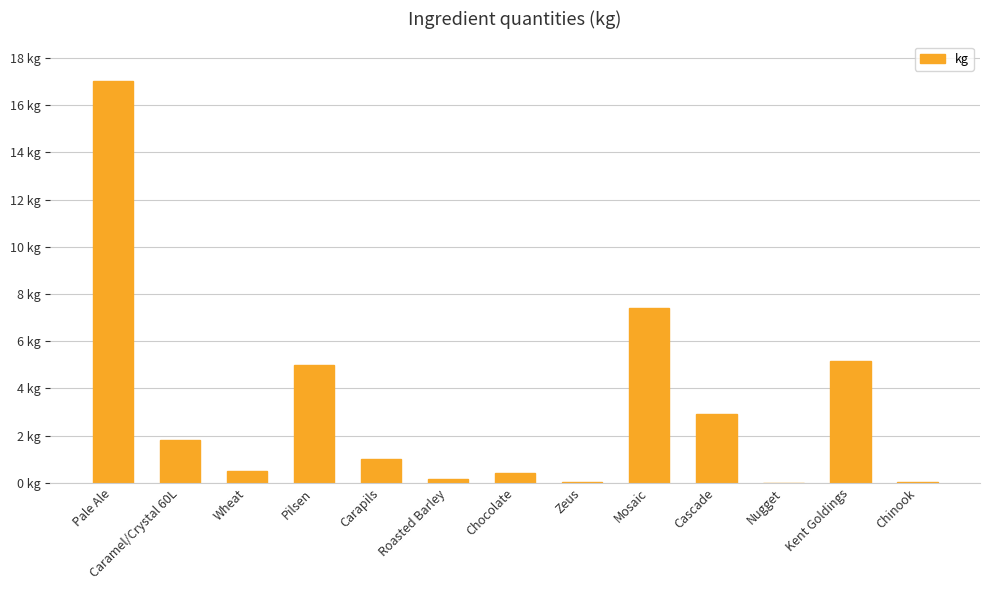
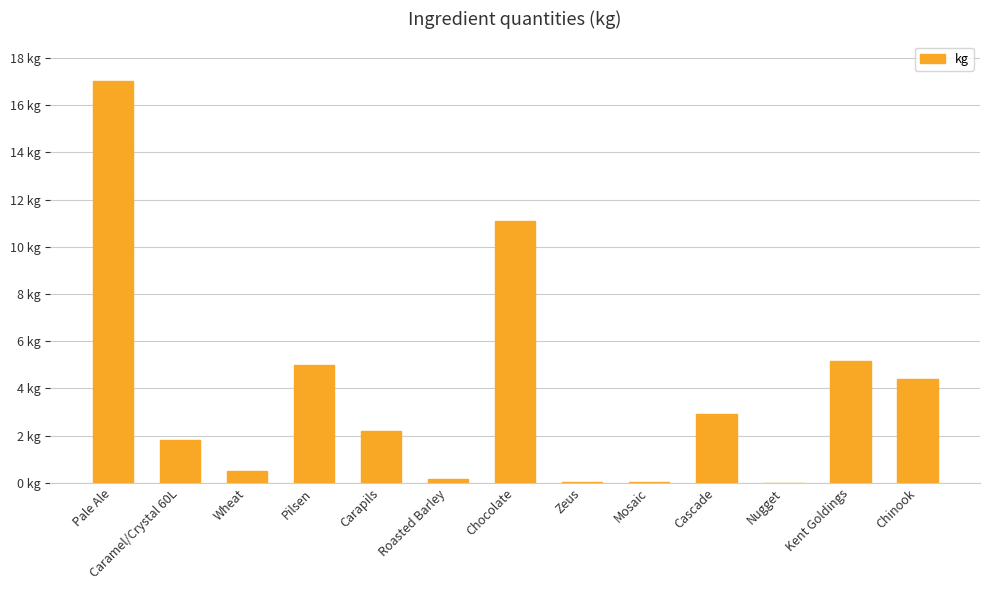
  {
    "Pale Ale": "17.0 kg",
    "Caramel/Crystal 60L": "1.8 kg",
    "Wheat": "0.5 kg",
    "Pilsen": "5.0 kg",
-   "Carapils": "1.0 kg",
+   "Carapils": "2.2 kg",
    "Roasted Barley": "0.2 kg",
-   "Chocolate": "0.4 kg",
-   "Mosaic": "7.4 kg",
+   "Chocolate": "11.1 kg",
+   "Mosaic": "0.0 kg",
    "Cascade": "2.9 kg",
    "Kent Goldings": "5.2 kg",
-   "Chinook": "0.0 kg"
+   "Chinook": "4.4 kg"
  }
